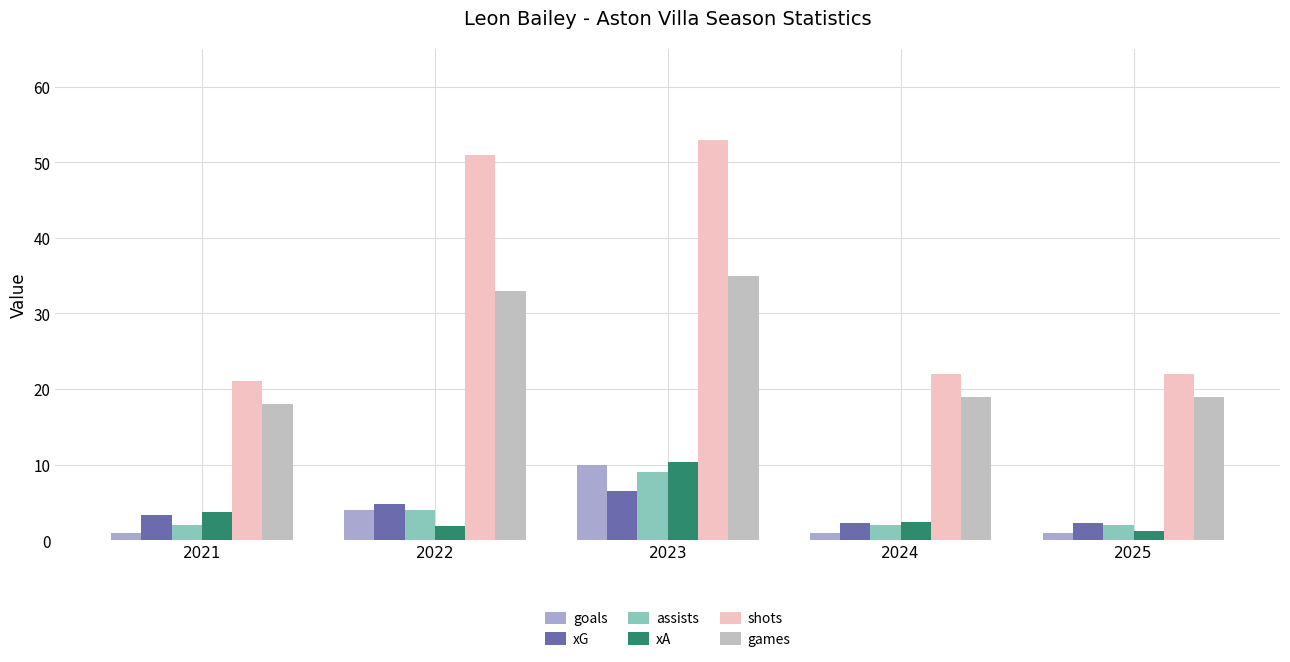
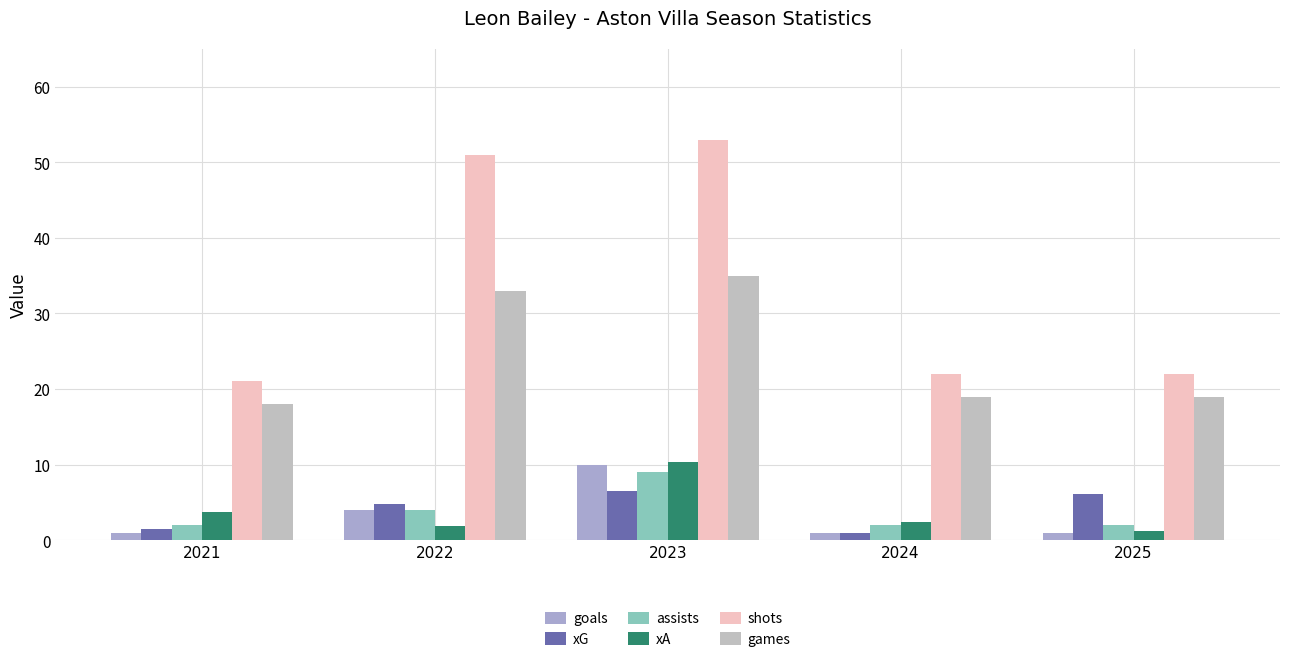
  {
    "xG": {
-     "2021": 3,
+     "2021": 1,
      "2022": 5,
      "2023": 6,
-     "2024": 2,
-     "2025": 2
+     "2024": 1,
+     "2025": 6
    },
    "xA": {
      "2021": 4,
      "2022": 2,
      "2023": 10,
      "2024": 2,
      "2025": 1
    }
  }
